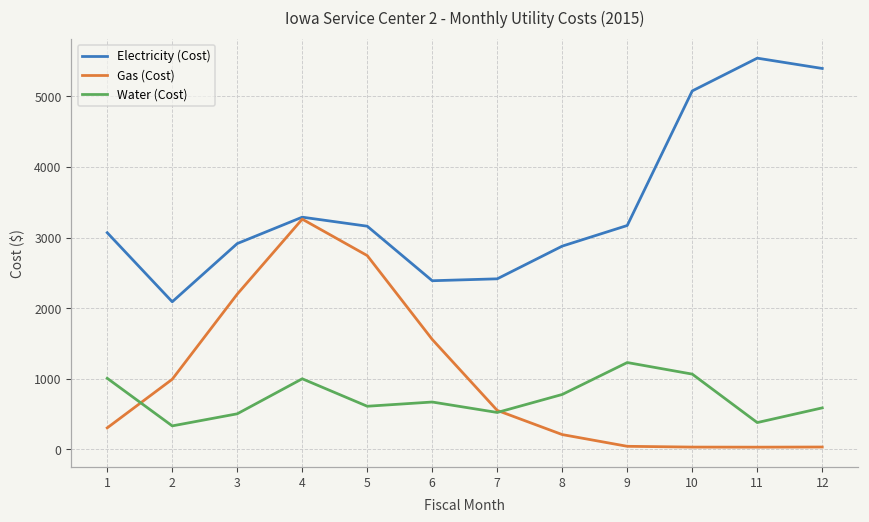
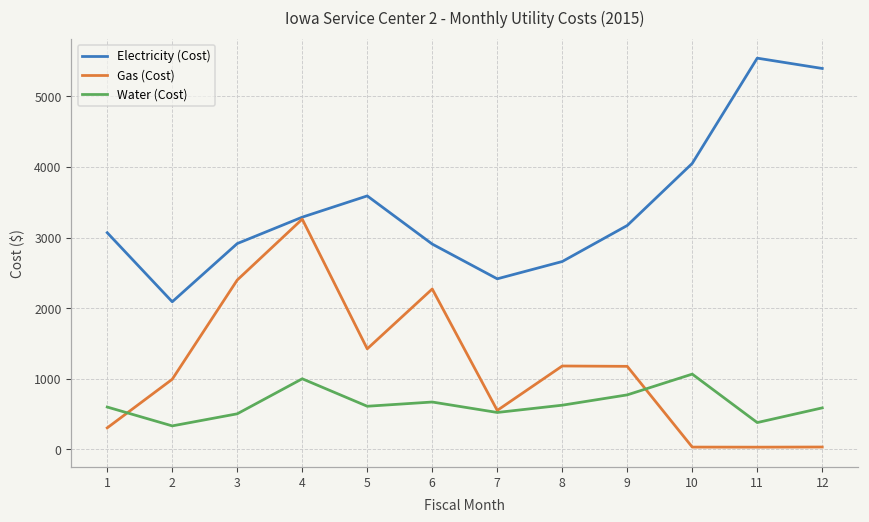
  {
    "Electricity (Cost)": {
      "1": 3100,
      "2": 2100,
      "3": 2900,
-     "5": 3200,
-     "6": 2400,
+     "5": 3600,
+     "6": 2900,
      "7": 2400,
-     "8": 2900,
+     "8": 2700,
      "9": 3200,
-     "10": 5100,
+     "10": 4000,
      "11": 5500,
      "12": 5400
    },
    "Gas (Cost)": {
      "1": 300,
      "2": 1000,
-     "3": 2200,
-     "5": 2700,
-     "6": 1600,
-     "8": 200,
-     "9": 0,
+     "3": 2400,
+     "5": 1400,
+     "6": 2300,
+     "8": 1200,
+     "9": 1200,
      "10": 0,
      "11": 0,
      "12": 0
    },
    "Water (Cost)": {
-     "1": 1000,
+     "1": 600,
      "2": 300,
      "3": 500,
      "4": 1000,
      "5": 600,
      "6": 700,
-     "8": 800,
-     "9": 1200,
+     "8": 600,
+     "9": 800,
      "10": 1100,
      "11": 400,
      "12": 600
    }
  }
